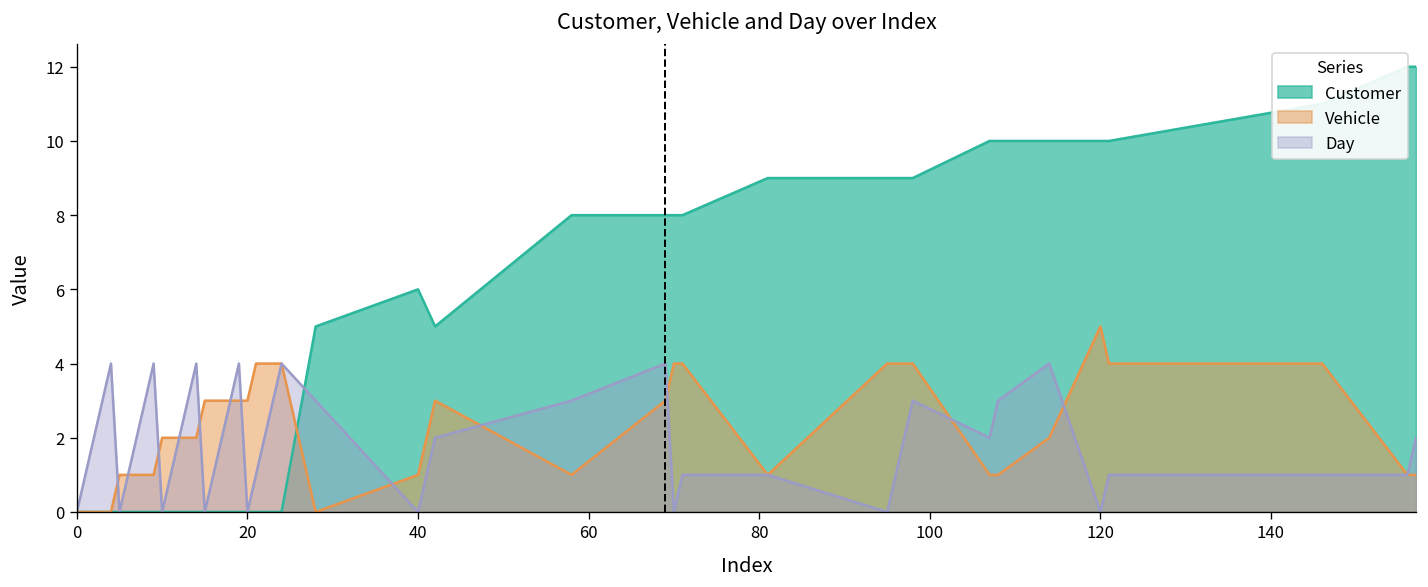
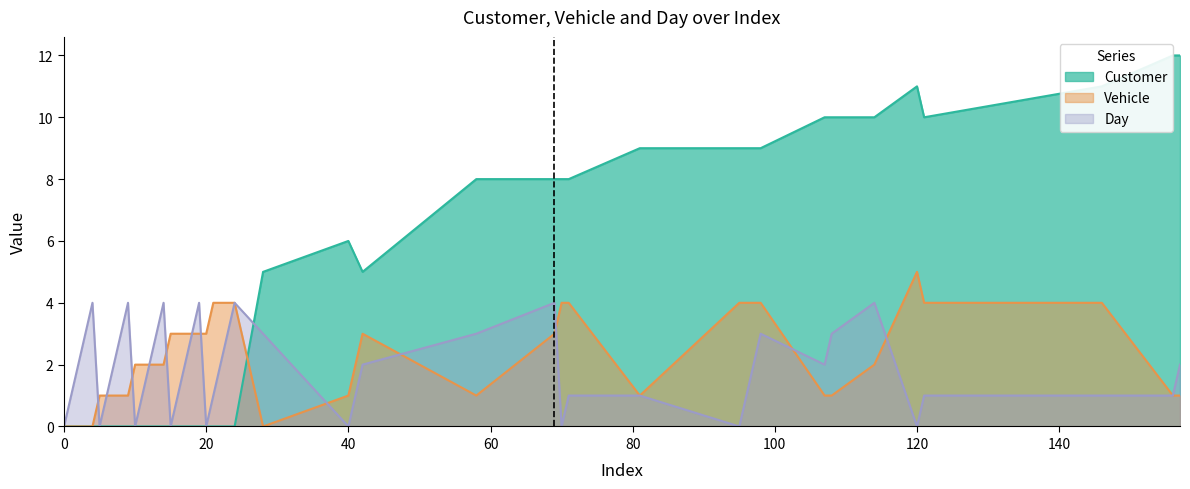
  {
    "Customer": {
      "40": 6,
-     "120": 10
+     "120": 11
    },
    "Vehicle": {
      "20": 3,
      "40": 1,
      "120": 5
    },
    "Day": {
      "40": 0,
      "120": 0
    }
  }
